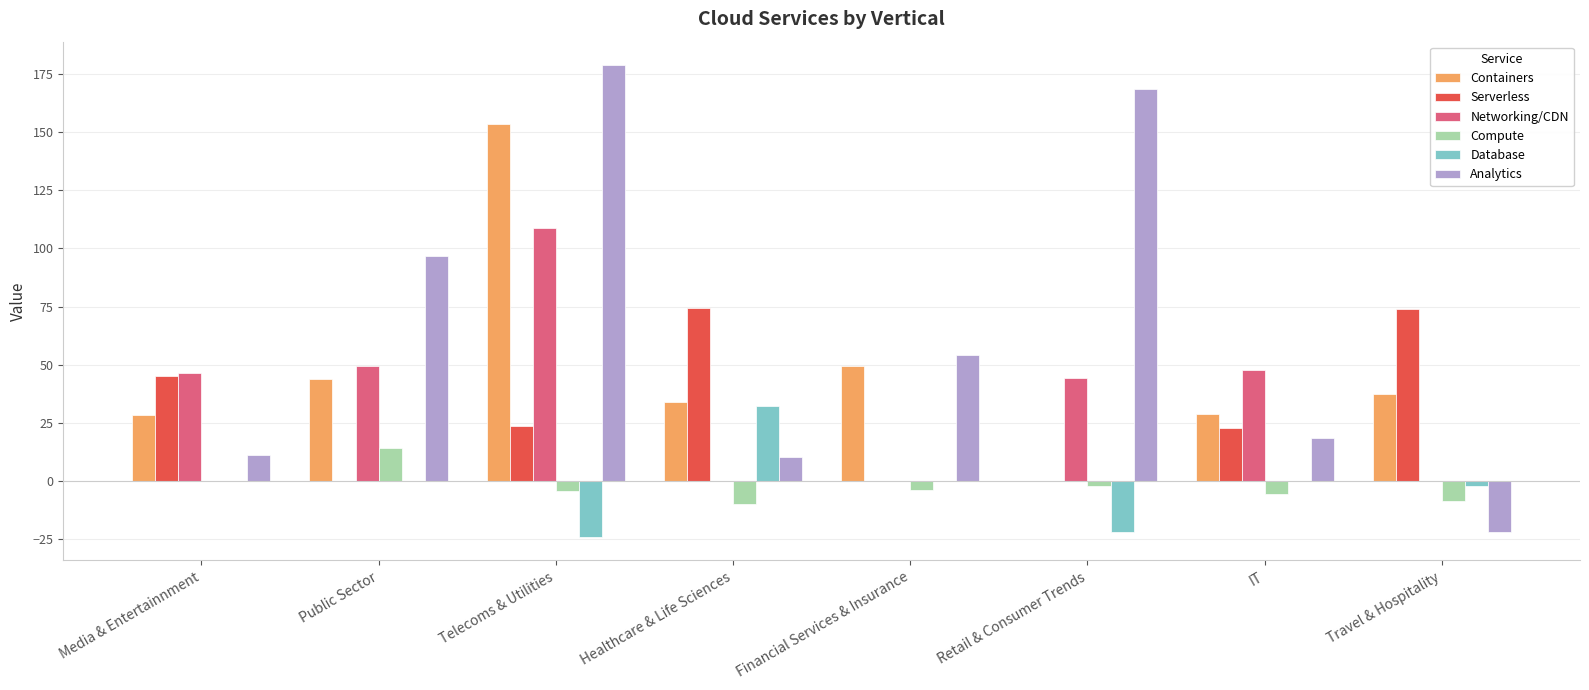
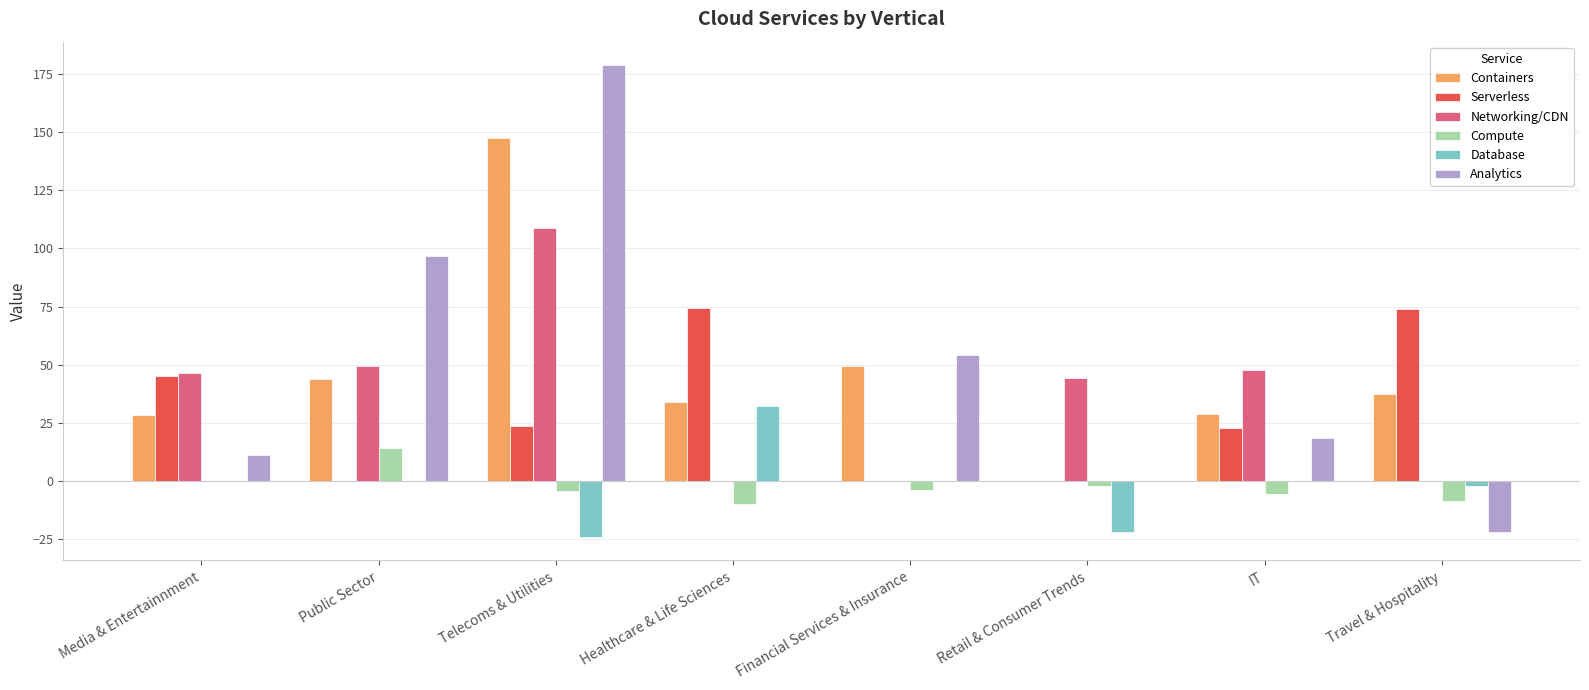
  {
    "Containers": {
      "Media & Entertainnment": 28,
      "Public Sector": 44,
-     "Telecoms & Utilities": 154,
+     "Telecoms & Utilities": 147,
      "Healthcare & Life Sciences": 34,
      "Financial Services & Insurance": 49,
      "Retail & Consumer Trends": 0,
      "IT": 29,
      "Travel & Hospitality": 38
    },
    "Analytics": {
      "Media & Entertainnment": 11,
      "Public Sector": 97,
      "Telecoms & Utilities": 179,
-     "Healthcare & Life Sciences": 10,
+     "Healthcare & Life Sciences": 0,
      "Financial Services & Insurance": 54,
-     "Retail & Consumer Trends": 169,
+     "Retail & Consumer Trends": 0,
      "IT": 18,
      "Travel & Hospitality": -22
    }
  }
